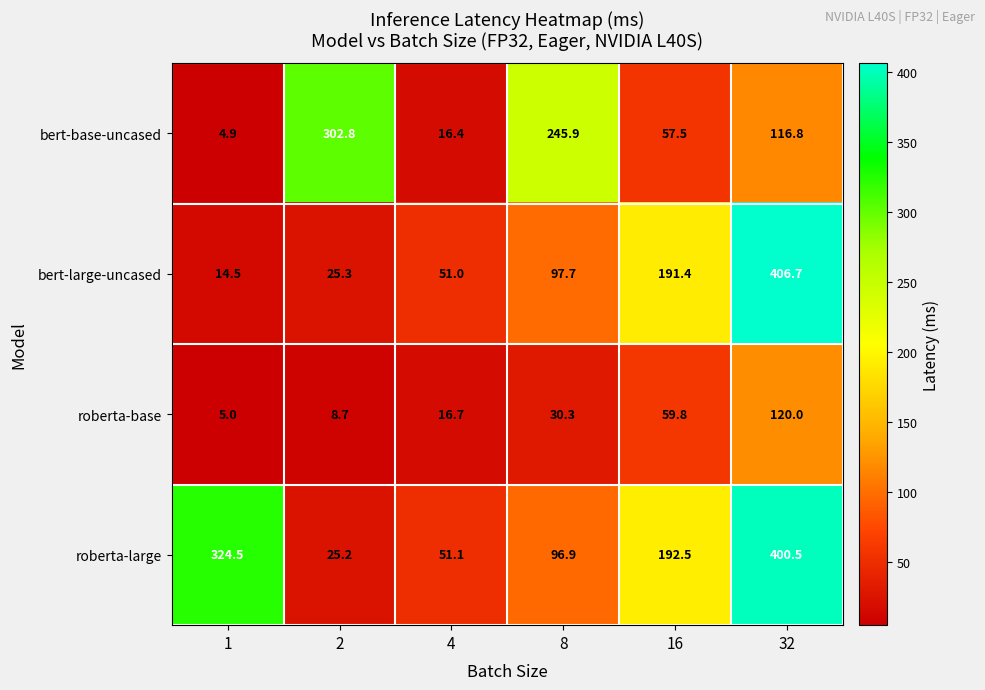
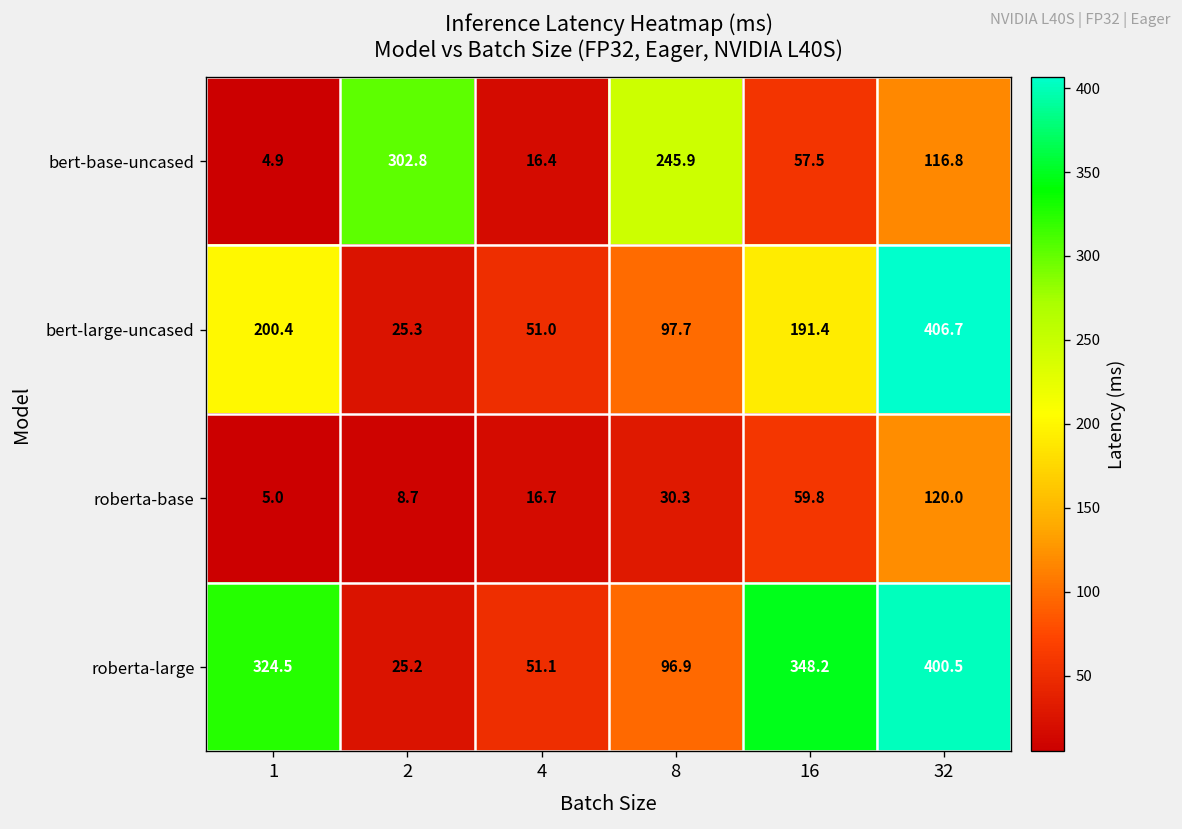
  {
    "bert-base-uncased": {
      "1": 4.9,
      "2": 302.8,
      "4": 16.4,
      "8": 245.9,
      "16": 57.5,
      "32": 116.8
    },
    "bert-large-uncased": {
-     "1": 14.5,
+     "1": 200.4,
      "2": 25.3,
      "4": 51.0,
      "8": 97.7,
      "16": 191.4,
      "32": 406.7
    },
    "roberta-base": {
      "1": 5.0,
      "2": 8.7,
      "4": 16.7,
      "8": 30.3,
      "16": 59.8,
      "32": 120.0
    },
    "roberta-large": {
      "1": 324.5,
      "2": 25.2,
      "4": 51.1,
      "8": 96.9,
-     "16": 192.5,
+     "16": 348.2,
      "32": 400.5
    }
  }
